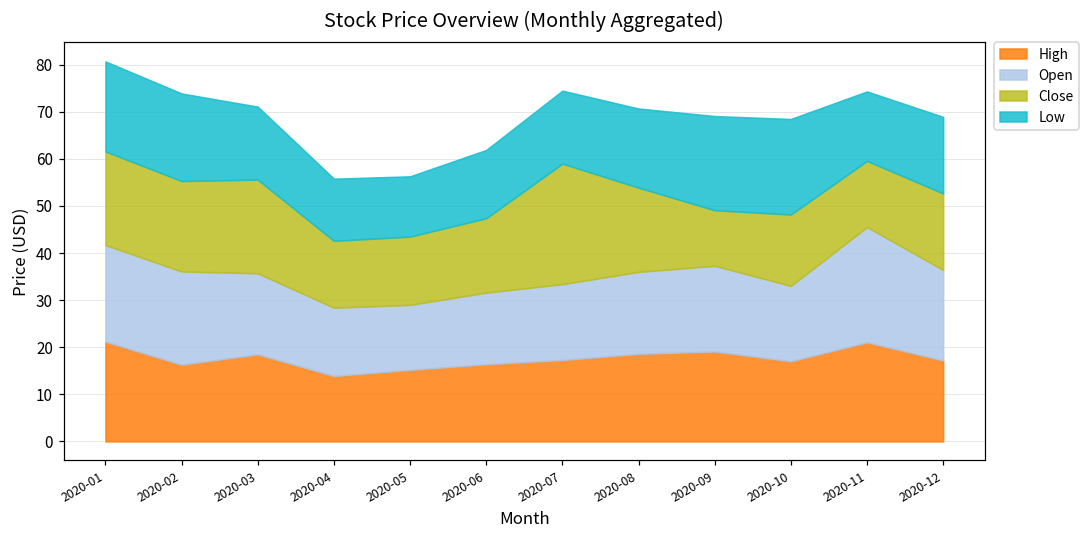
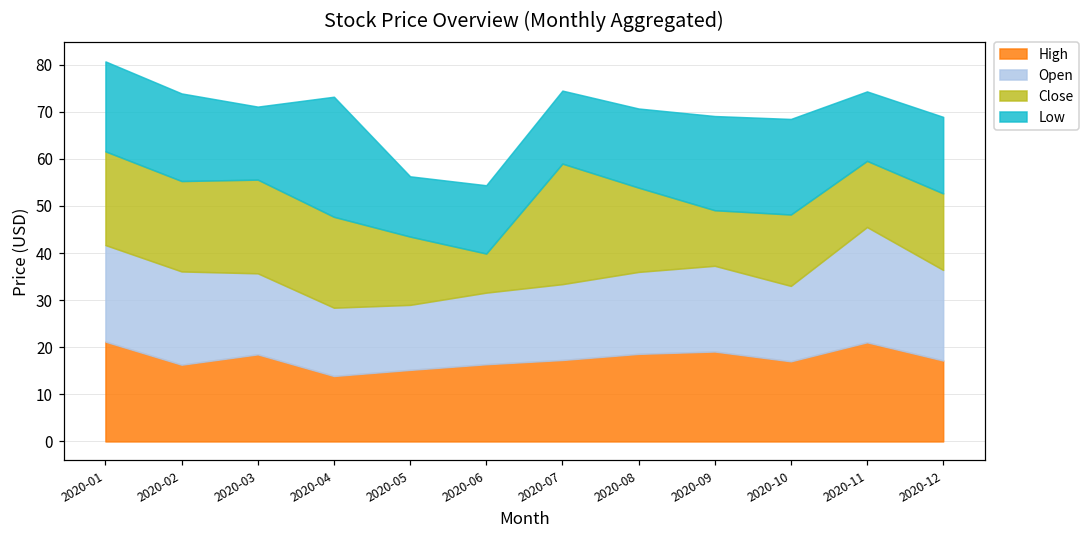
  {
    "High": {
      "2020-01": 21,
      "2020-02": 16,
      "2020-03": 19,
      "2020-04": 14,
      "2020-05": 15,
      "2020-06": 16,
      "2020-07": 17,
      "2020-08": 19,
      "2020-09": 19,
      "2020-10": 17,
      "2020-11": 21,
      "2020-12": 17
    },
    "Open": {
      "2020-01": 21,
      "2020-02": 20,
      "2020-03": 17,
      "2020-04": 14,
      "2020-05": 14,
      "2020-06": 15,
      "2020-07": 16,
      "2020-08": 17,
      "2020-09": 18,
      "2020-10": 16,
      "2020-11": 24,
      "2020-12": 19
    },
    "Close": {
      "2020-01": 20,
      "2020-02": 19,
      "2020-03": 20,
-     "2020-04": 14,
+     "2020-04": 19,
      "2020-05": 15,
-     "2020-06": 16,
+     "2020-06": 8,
      "2020-07": 26,
      "2020-08": 18,
      "2020-09": 12,
      "2020-10": 15,
      "2020-11": 14,
      "2020-12": 16
    },
    "Low": {
      "2020-01": 19,
      "2020-02": 19,
      "2020-03": 15,
-     "2020-04": 13,
+     "2020-04": 26,
      "2020-05": 13,
      "2020-06": 15,
      "2020-07": 15,
      "2020-08": 17,
      "2020-09": 20,
      "2020-10": 20,
      "2020-11": 15,
      "2020-12": 16
    }
  }
